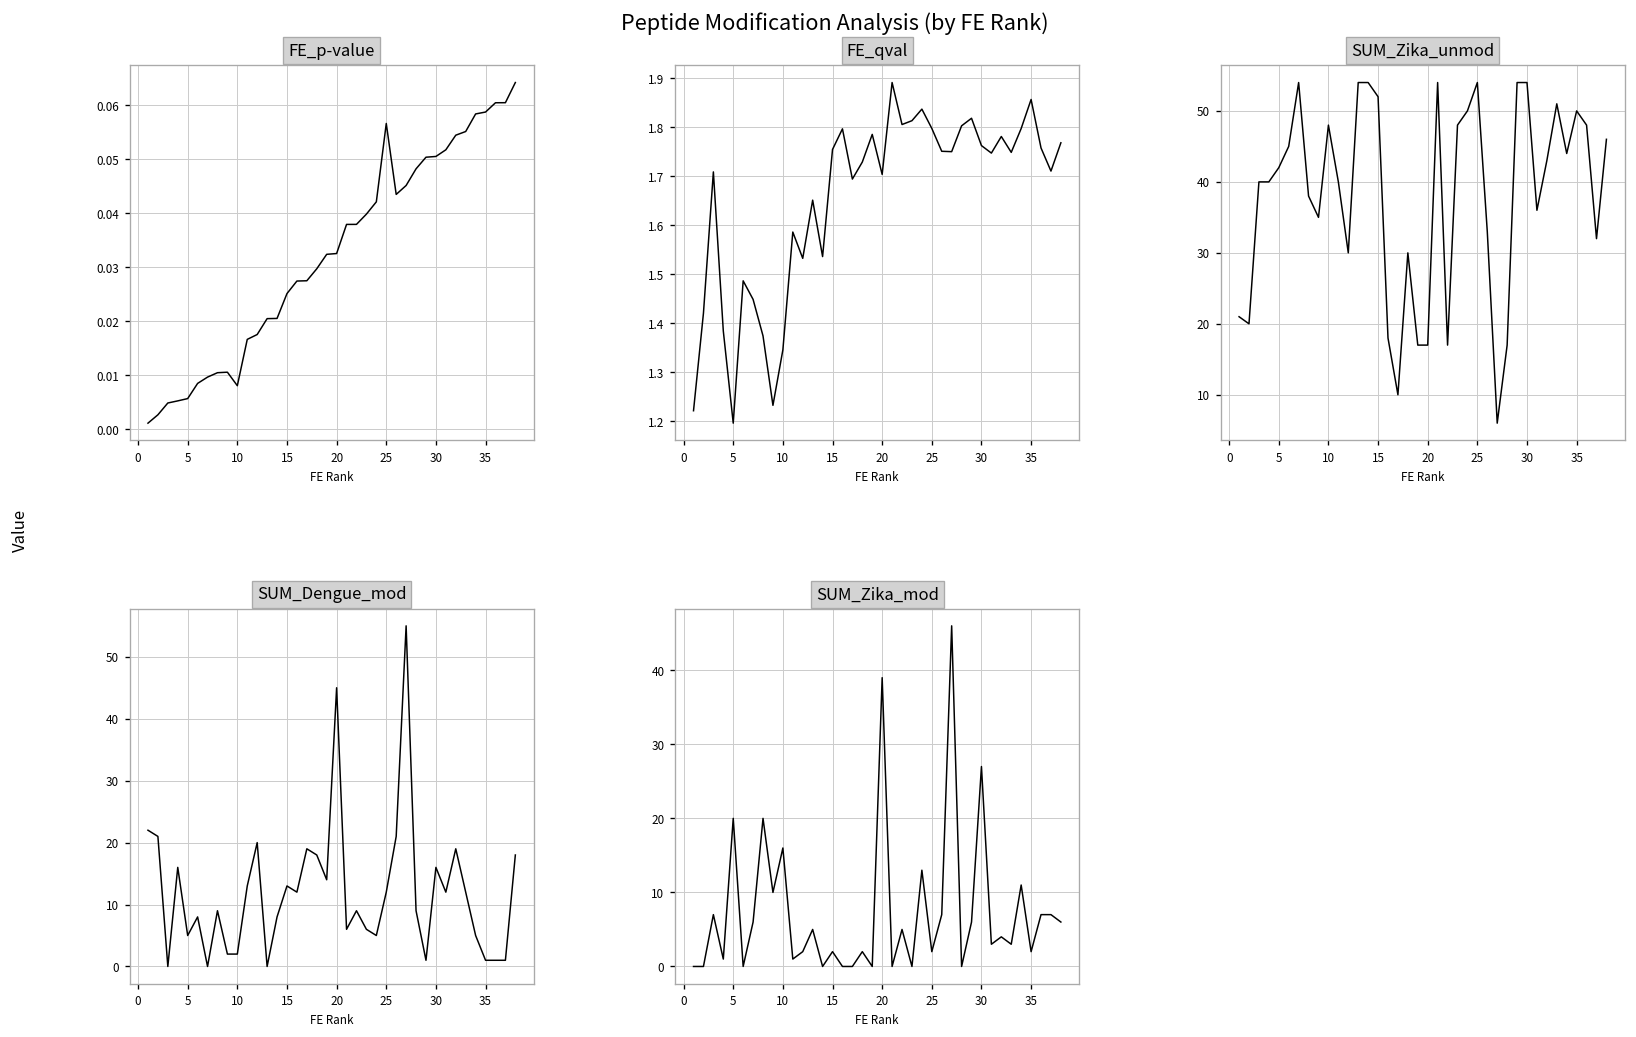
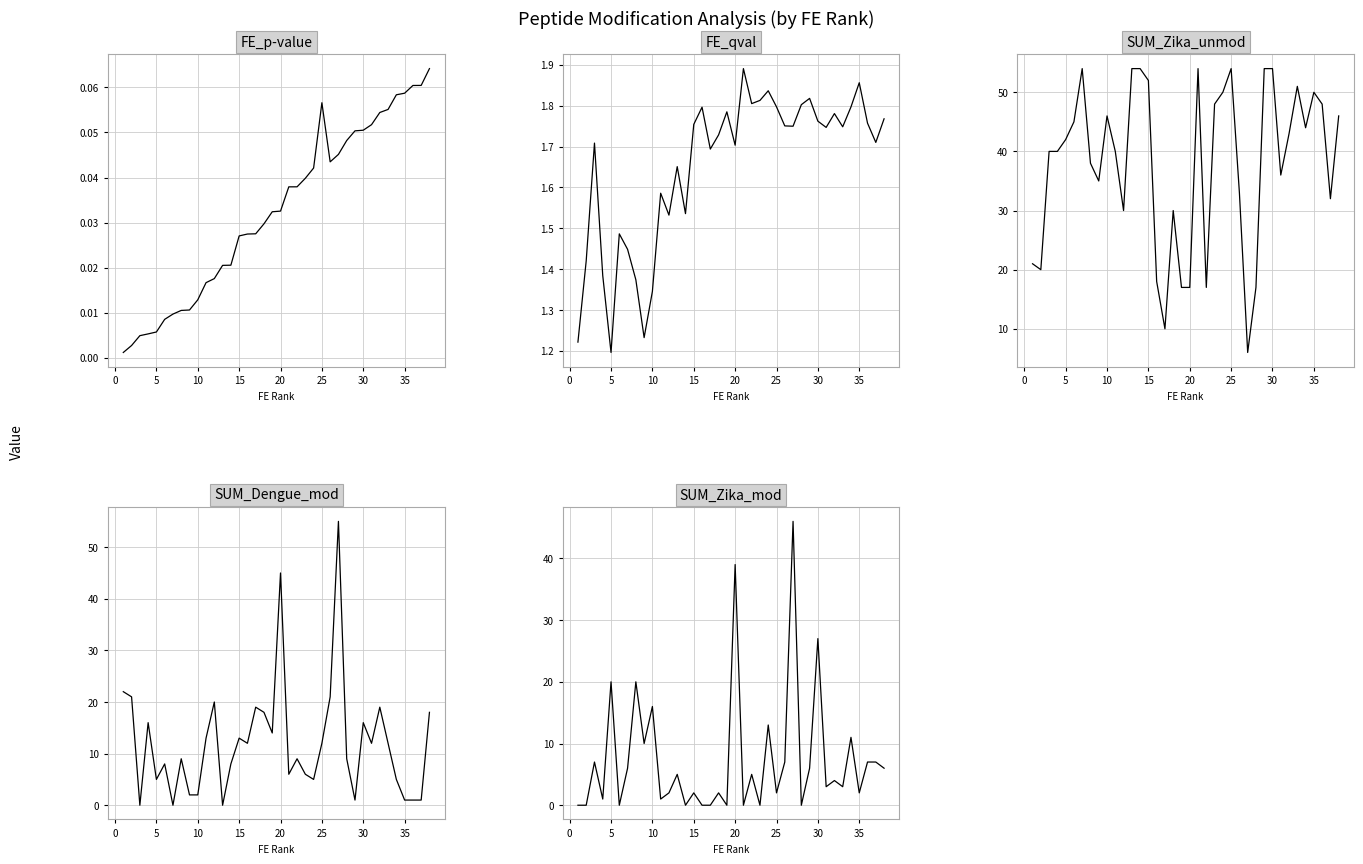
  {
    "FE_p-value": {
      "5": 0.006,
-     "10": 0.008,
-     "15": 0.025,
+     "10": 0.013,
+     "15": 0.027,
      "20": 0.033,
      "25": 0.057,
      "30": 0.050,
      "35": 0.059
    },
    "FE_qval": {
      "5": 1.20,
      "10": 1.35,
      "15": 1.75,
      "20": 1.70,
      "25": 1.80,
      "30": 1.76,
      "35": 1.86
    },
    "SUM_Zika_unmod": {
      "5": 42,
-     "10": 48,
+     "10": 46,
      "15": 52,
      "20": 17,
      "25": 54,
      "30": 54,
      "35": 50
    },
    "SUM_Dengue_mod": {
      "5": 5,
      "10": 2,
      "15": 13,
      "20": 45,
      "25": 12,
      "30": 16,
      "35": 1
    },
    "SUM_Zika_mod": {
      "5": 20,
      "10": 16,
      "15": 2,
      "20": 39,
      "25": 2,
      "30": 27,
      "35": 2
    }
  }
